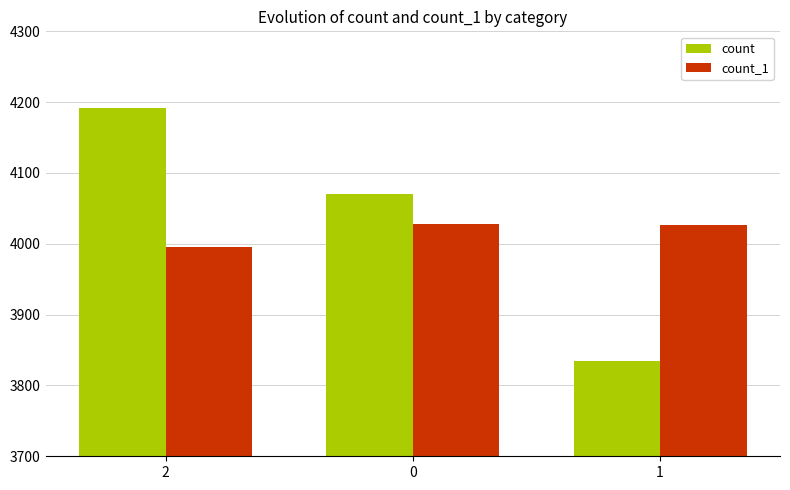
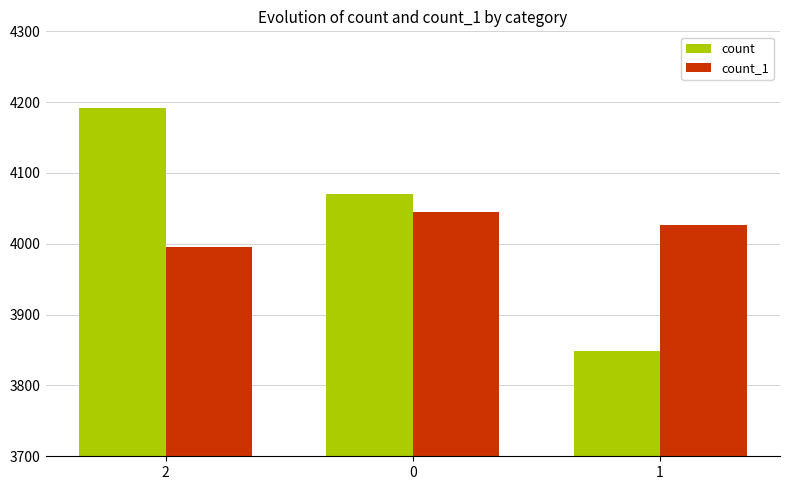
  {
    "count": {
      "2": 4190,
      "0": 4070,
-     "1": 3830
+     "1": 3850
    },
    "count_1": {
      "2": 4000,
-     "0": 4030,
+     "0": 4050,
      "1": 4030
    }
  }
